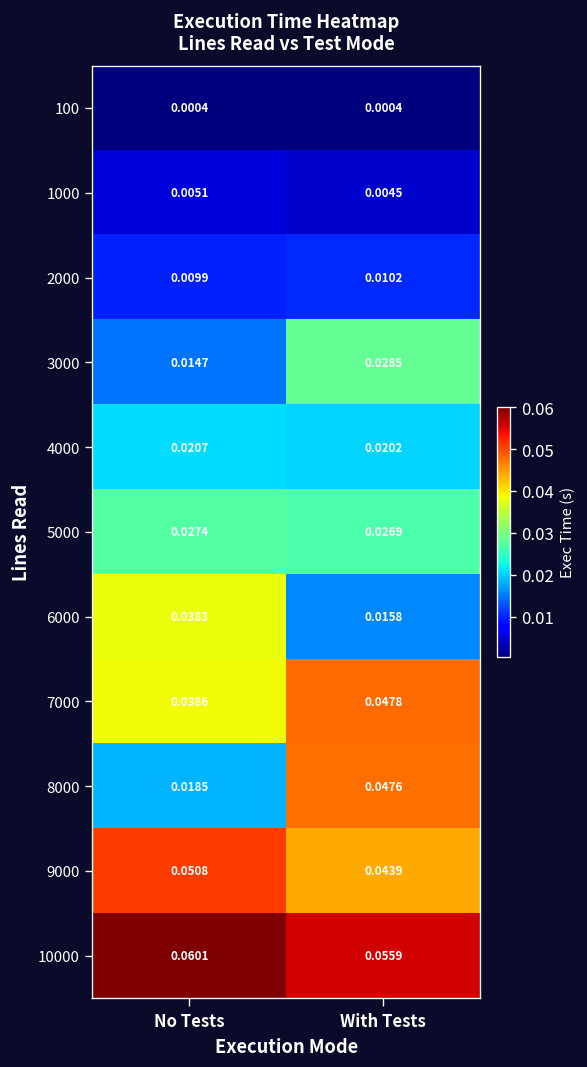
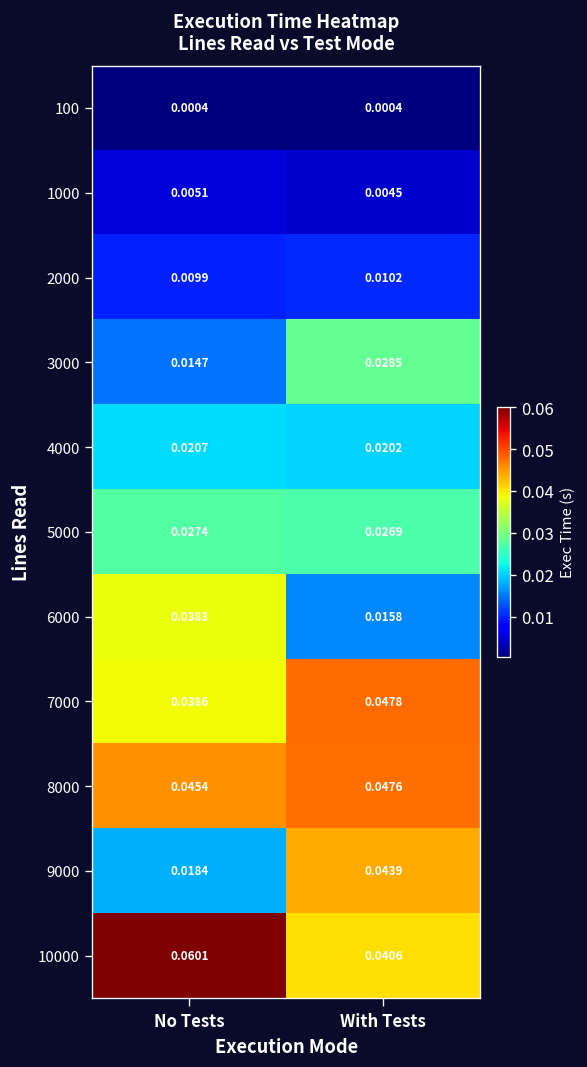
  {
    "100": {
      "No Tests": 0.0004,
      "With Tests": 0.0004
    },
    "1000": {
      "No Tests": 0.0051,
      "With Tests": 0.0045
    },
    "2000": {
      "No Tests": 0.0099,
      "With Tests": 0.0102
    },
    "3000": {
      "No Tests": 0.0147,
      "With Tests": 0.0285
    },
    "4000": {
      "No Tests": 0.0207,
      "With Tests": 0.0202
    },
    "5000": {
      "No Tests": 0.0274,
      "With Tests": 0.0269
    },
    "6000": {
      "No Tests": 0.0383,
      "With Tests": 0.0158
    },
    "7000": {
      "No Tests": 0.0386,
      "With Tests": 0.0478
    },
    "8000": {
-     "No Tests": 0.0185,
+     "No Tests": 0.0454,
      "With Tests": 0.0476
    },
    "9000": {
-     "No Tests": 0.0508,
+     "No Tests": 0.0184,
      "With Tests": 0.0439
    },
    "10000": {
      "No Tests": 0.0601,
-     "With Tests": 0.0559
+     "With Tests": 0.0406
    }
  }
